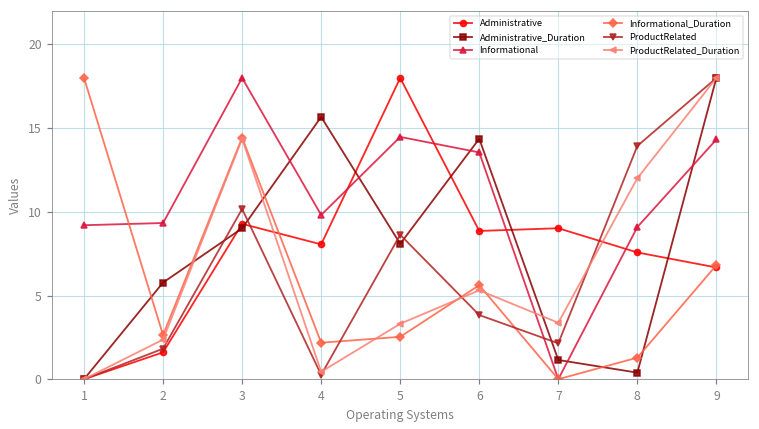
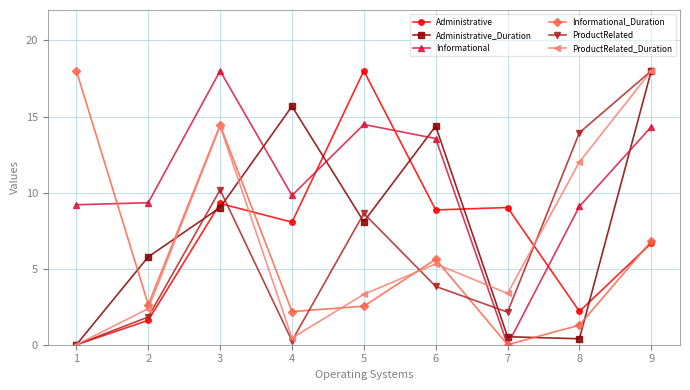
  {
    "Administrative": {
      "2": 1.6,
      "3": 9.3,
      "4": 8.1,
      "5": 18.0,
      "6": 8.9,
      "7": 9.0,
-     "8": 7.6
+     "8": 2.2
    },
    "Administrative_Duration": {
      "2": 5.8,
      "3": 9.0,
      "4": 15.7,
      "5": 8.1,
      "6": 14.4,
-     "7": 1.1,
+     "7": 0.5,
      "8": 0.4
    }
  }
